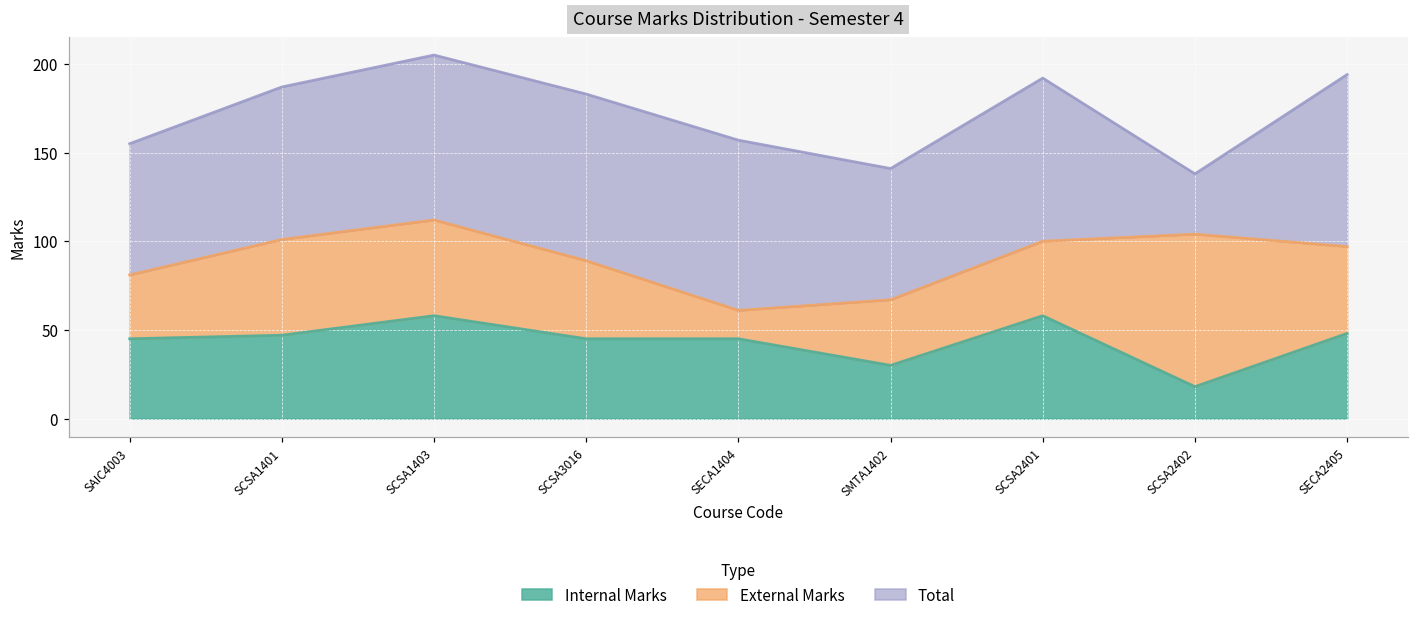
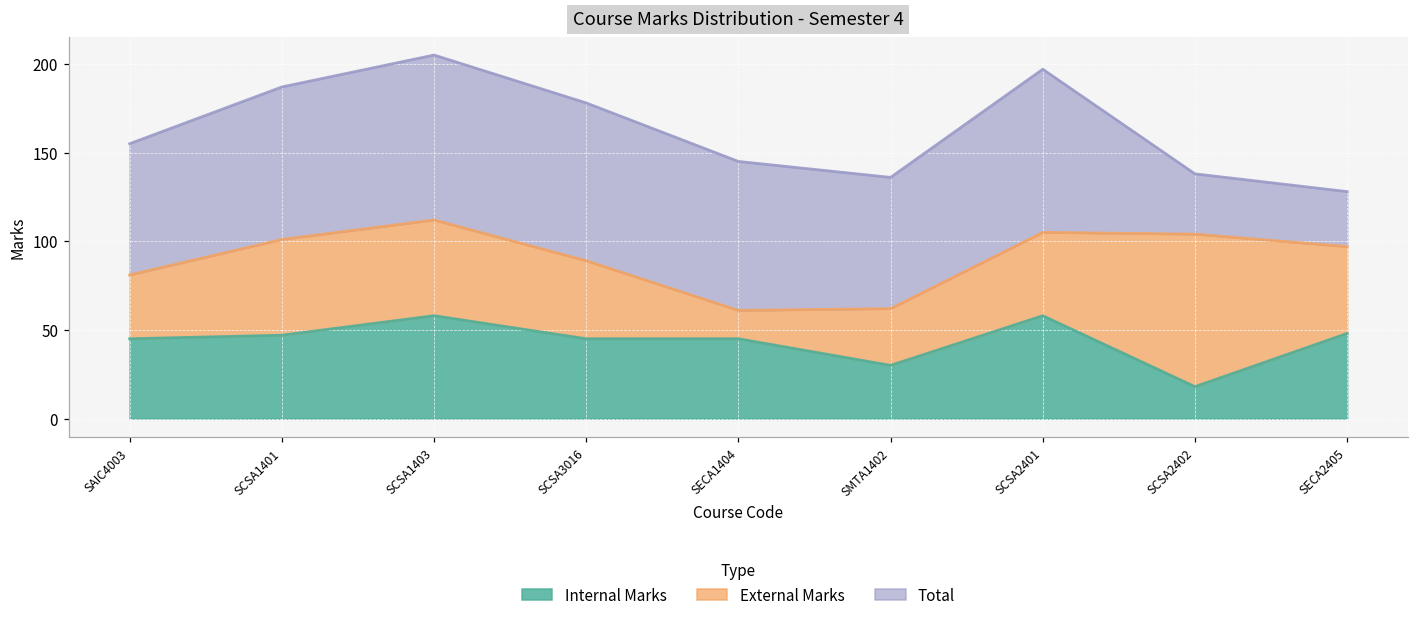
  {
    "Internal Marks": {
      "SAIC4003": 45,
      "SCSA1401": 47,
      "SCSA1403": 58,
      "SCSA3016": 45,
      "SECA1404": 45,
      "SMTA1402": 30,
      "SCSA2401": 58,
      "SCSA2402": 18,
      "SECA2405": 48
    },
    "External Marks": {
      "SAIC4003": 36,
      "SCSA1401": 54,
      "SCSA1403": 54,
      "SCSA3016": 44,
      "SECA1404": 16,
-     "SMTA1402": 37,
-     "SCSA2401": 42,
+     "SMTA1402": 32,
+     "SCSA2401": 47,
      "SCSA2402": 86,
      "SECA2405": 49
    },
    "Total": {
      "SAIC4003": 74,
      "SCSA1401": 86,
      "SCSA1403": 93,
-     "SCSA3016": 94,
-     "SECA1404": 96,
+     "SCSA3016": 89,
+     "SECA1404": 84,
      "SMTA1402": 74,
      "SCSA2401": 92,
      "SCSA2402": 34,
-     "SECA2405": 97
+     "SECA2405": 31
    }
  }
